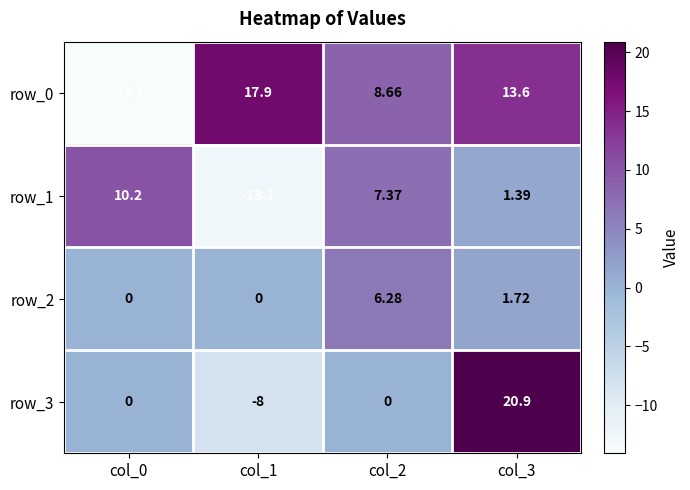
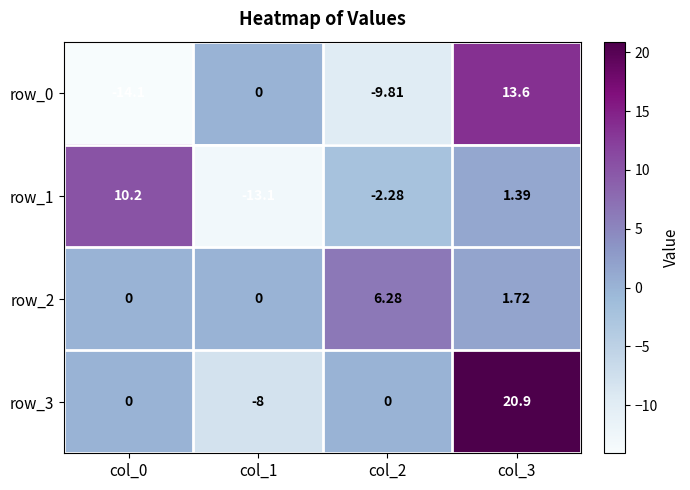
  {
    "row_0": {
-     "col_1": 17.9,
-     "col_2": 8.66,
+     "col_1": 0,
+     "col_2": -9.81,
      "col_3": 13.6
    },
    "row_1": {
      "col_0": 10.2,
-     "col_2": 7.37,
+     "col_2": -2.28,
      "col_3": 1.39
    },
    "row_2": {
      "col_0": 0,
      "col_1": 0,
      "col_2": 6.28,
      "col_3": 1.72
    },
    "row_3": {
      "col_0": 0,
      "col_1": -8,
      "col_2": 0,
      "col_3": 20.9
    }
  }
